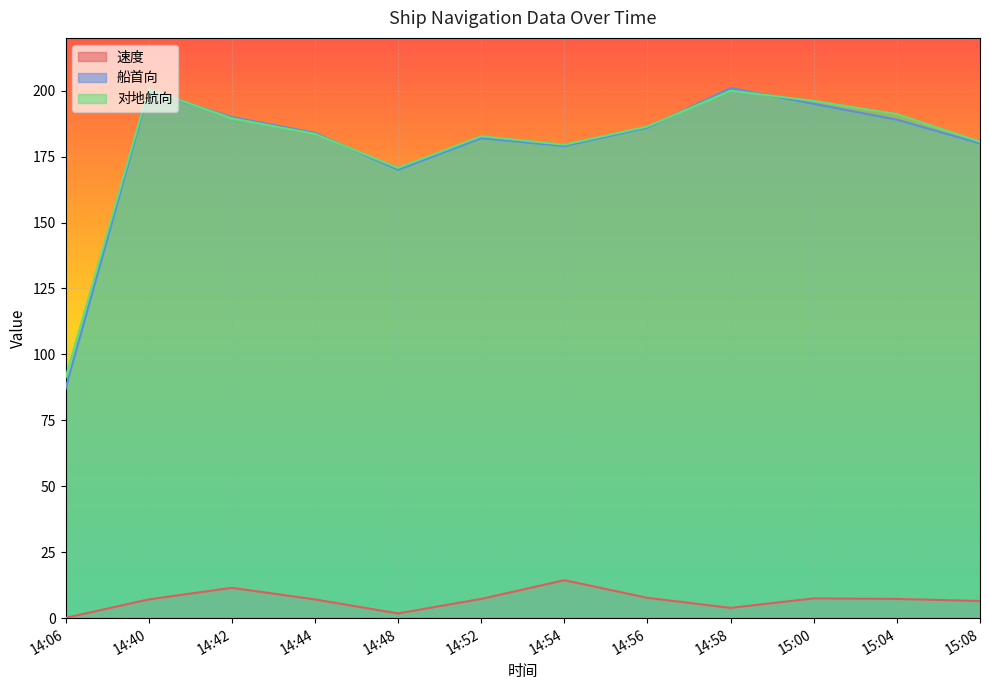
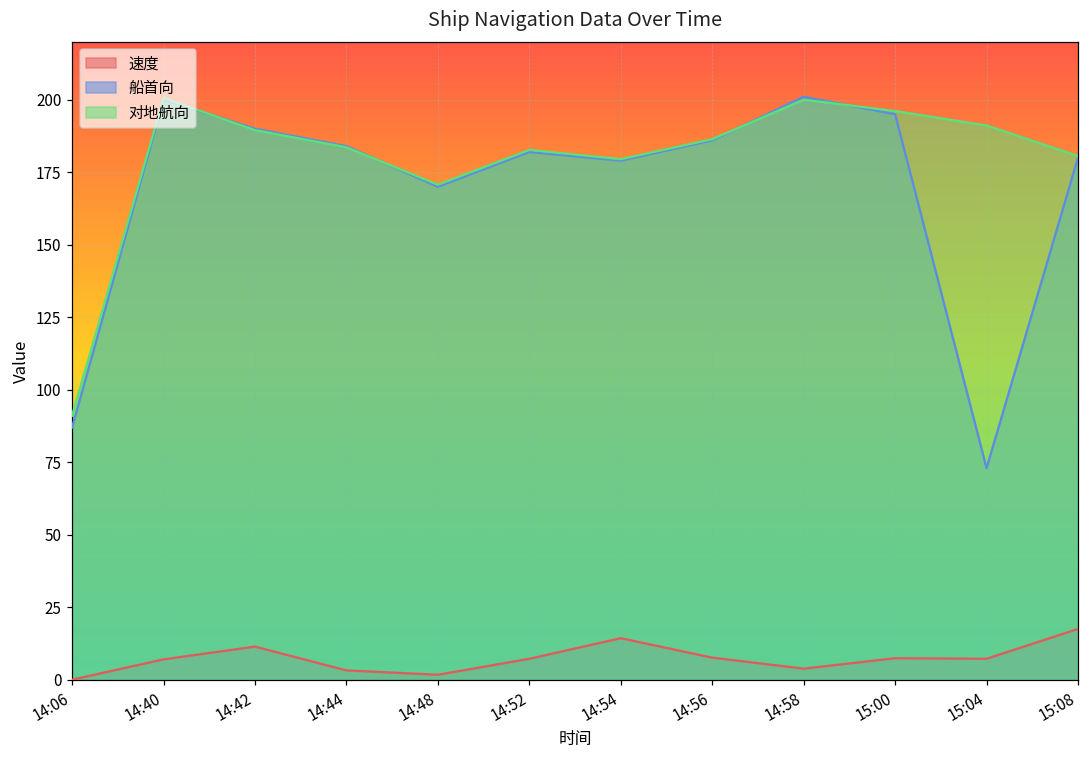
  {
    "速度": {
      "14:06": 0,
      "14:40": 7,
      "14:42": 12,
-     "14:44": 7,
+     "14:44": 3,
      "14:48": 2,
      "14:52": 7,
      "14:54": 14,
      "14:56": 8,
      "14:58": 4,
      "15:00": 8,
      "15:04": 7,
-     "15:08": 7
+     "15:08": 18
    },
    "船首向": {
      "14:06": 87,
      "14:58": 201,
      "15:00": 195,
-     "15:04": 189
+     "15:04": 73
    },
    "对地航向": {
      "14:06": 91,
      "14:58": 200,
      "15:00": 196,
      "15:04": 191
    }
  }
